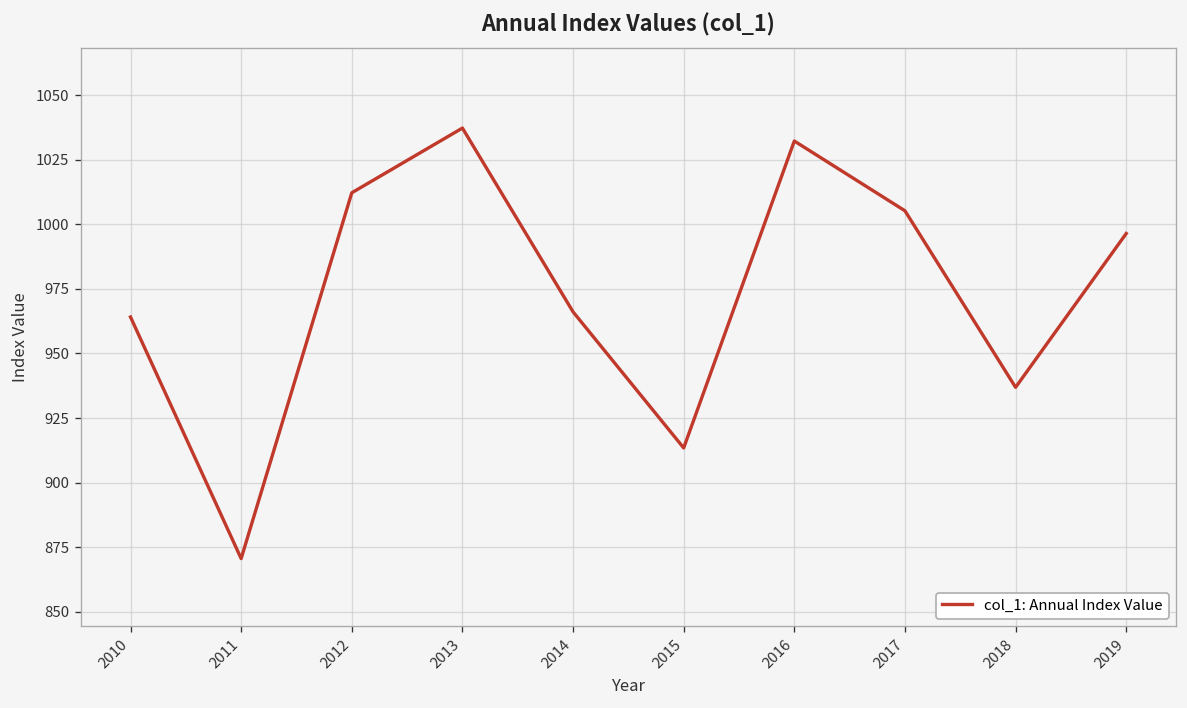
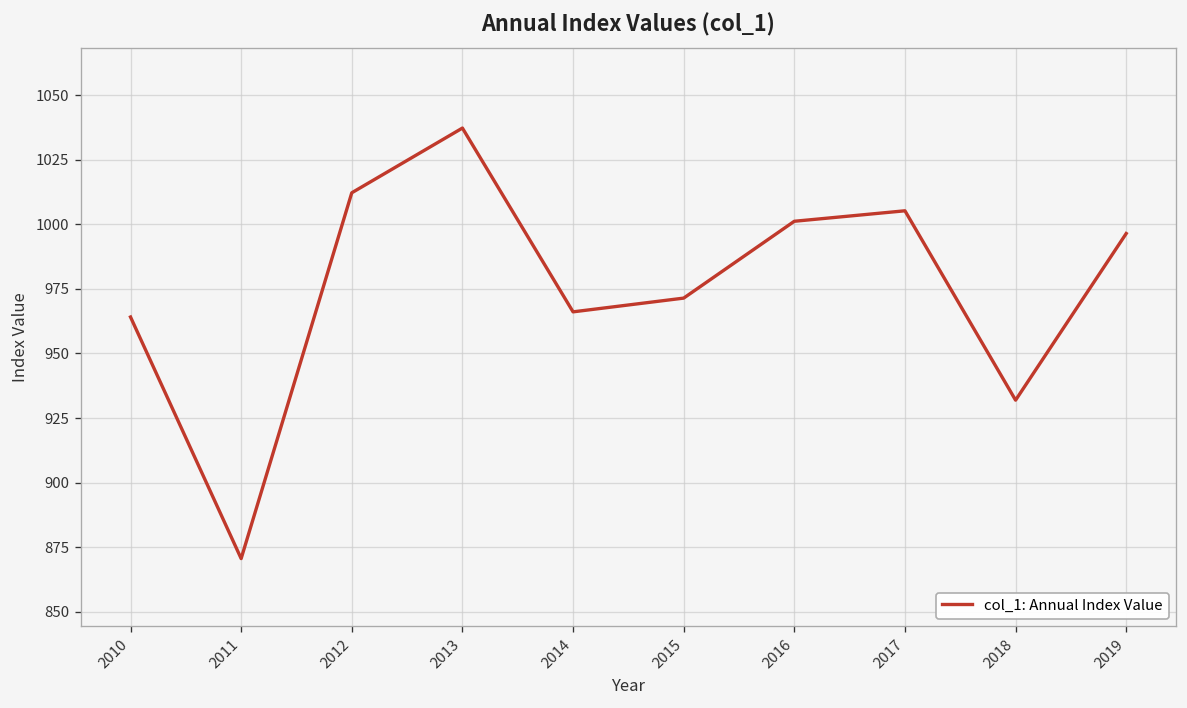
  {
    "2010": 964,
    "2011": 871,
    "2012": 1012,
    "2013": 1037,
    "2014": 966,
-   "2015": 913,
-   "2016": 1032,
+   "2015": 971,
+   "2016": 1001,
    "2017": 1005,
-   "2018": 937,
+   "2018": 932,
    "2019": 996
  }
